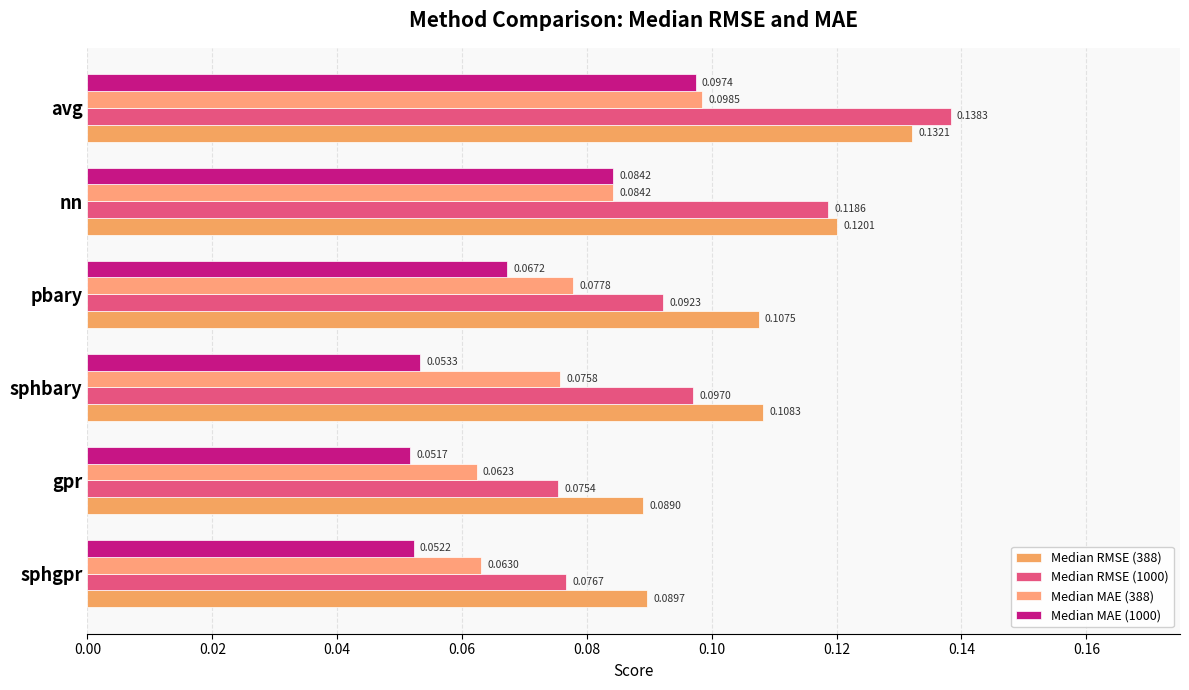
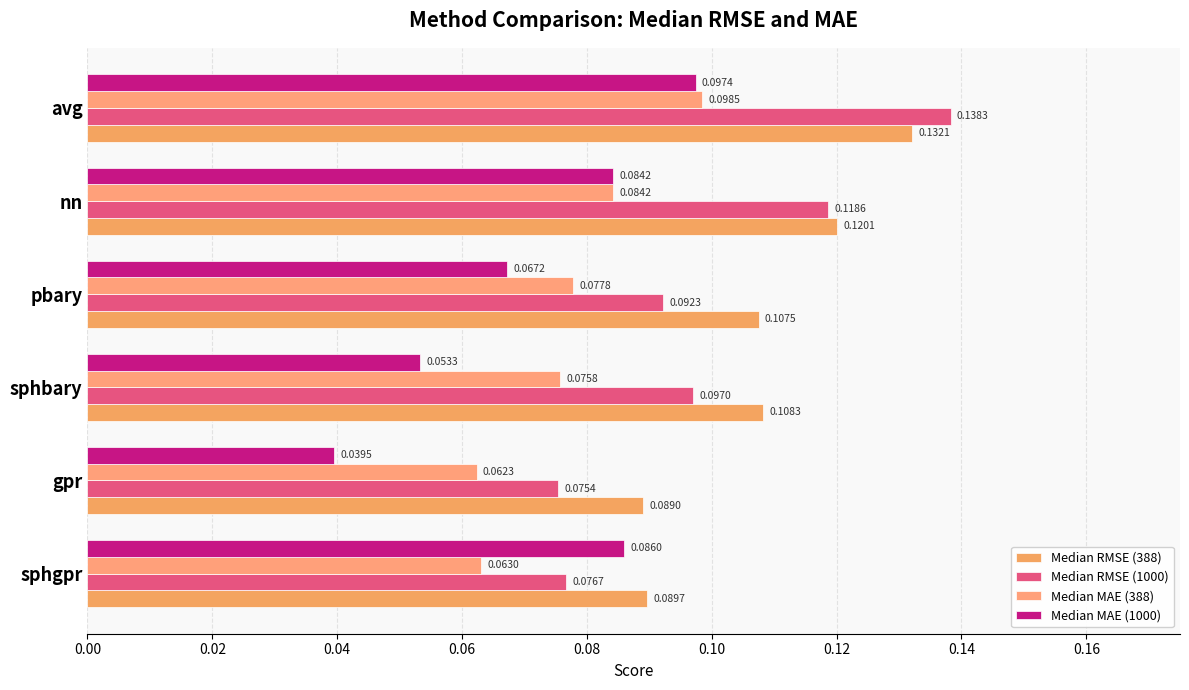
  {
    "Median RMSE (1000)": {
      "avg": 0.1383,
      "nn": 0.1186,
      "pbary": 0.0923,
      "sphbary": 0.0970,
      "gpr": 0.0754,
      "sphgpr": 0.0767
    },
    "Median MAE (1000)": {
      "avg": 0.0974,
      "nn": 0.0842,
      "pbary": 0.0672,
      "sphbary": 0.0533,
-     "gpr": 0.0517,
-     "sphgpr": 0.0522
+     "gpr": 0.0395,
+     "sphgpr": 0.0860
    }
  }
